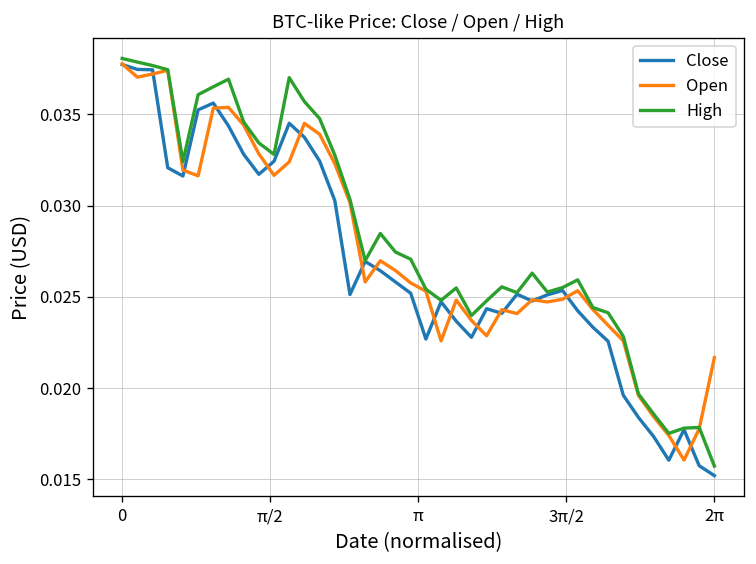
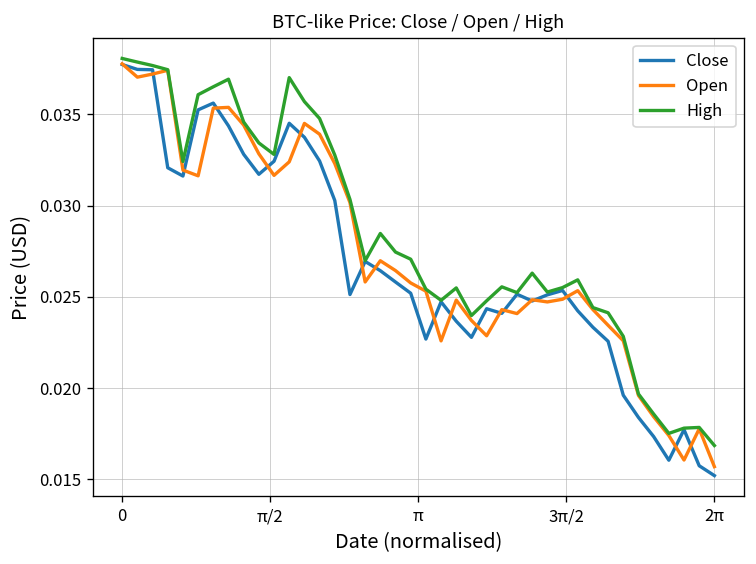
  {
    "Close": {
      "2π": 0.0152
    },
    "Open": {
-     "2π": 0.0217
+     "2π": 0.0157
    },
    "High": {
      "0": 0.0381,
-     "2π": 0.0157
+     "2π": 0.0169
    }
  }
